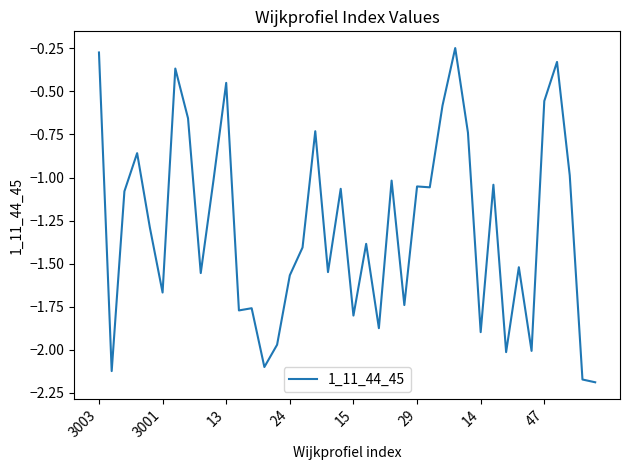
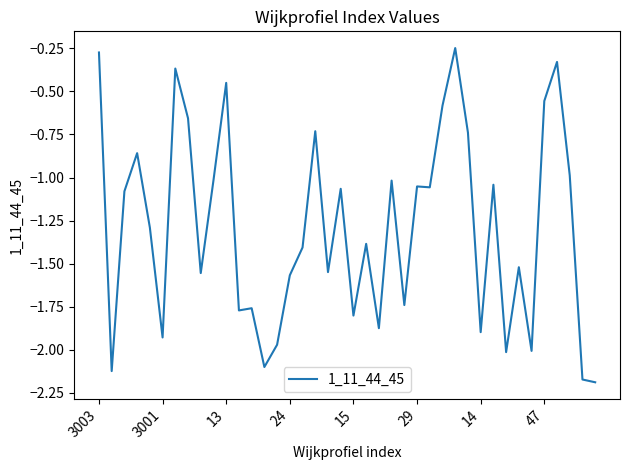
  {
    "3003": -0.27,
-   "3001": -1.67,
+   "3001": -1.93,
    "15": -1.80,
    "47": -0.56
  }
